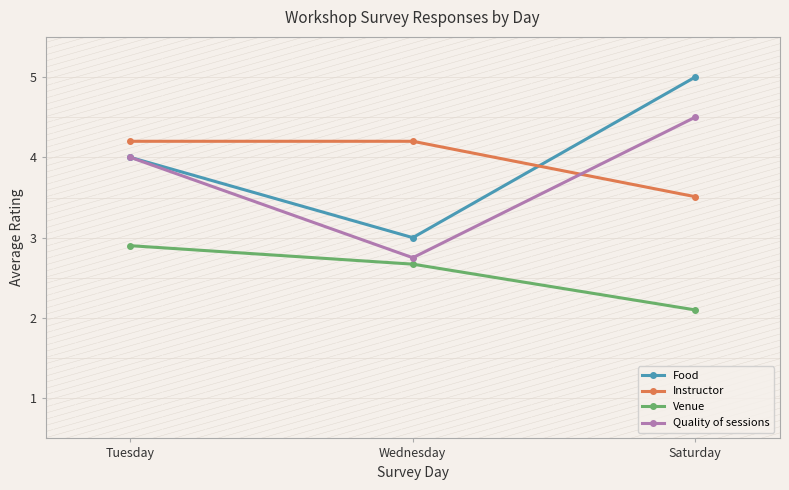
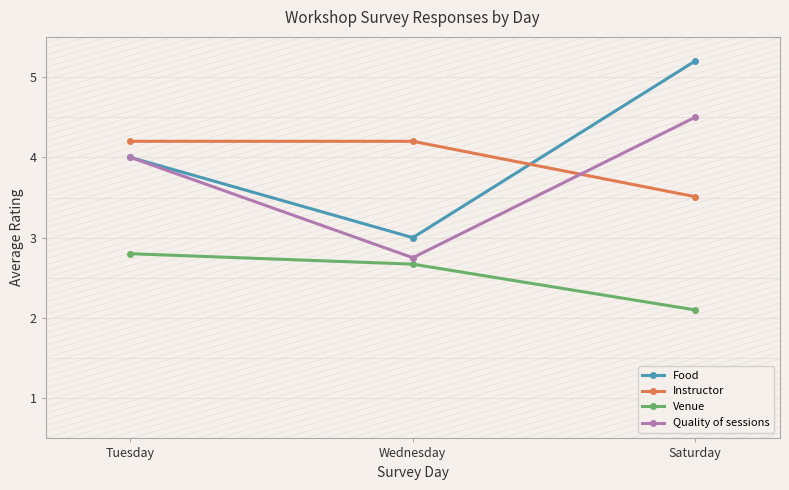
  {
    "Food": {
      "Wednesday": 3.0,
-     "Saturday": 5.0
+     "Saturday": 5.2
    },
    "Instructor": {
      "Tuesday": 4.2,
      "Wednesday": 4.2,
      "Saturday": 3.5
    },
    "Venue": {
-     "Tuesday": 2.9,
+     "Tuesday": 2.8,
      "Wednesday": 2.7,
      "Saturday": 2.1
    },
    "Quality of sessions": {
      "Wednesday": 2.8,
      "Saturday": 4.5
    }
  }
